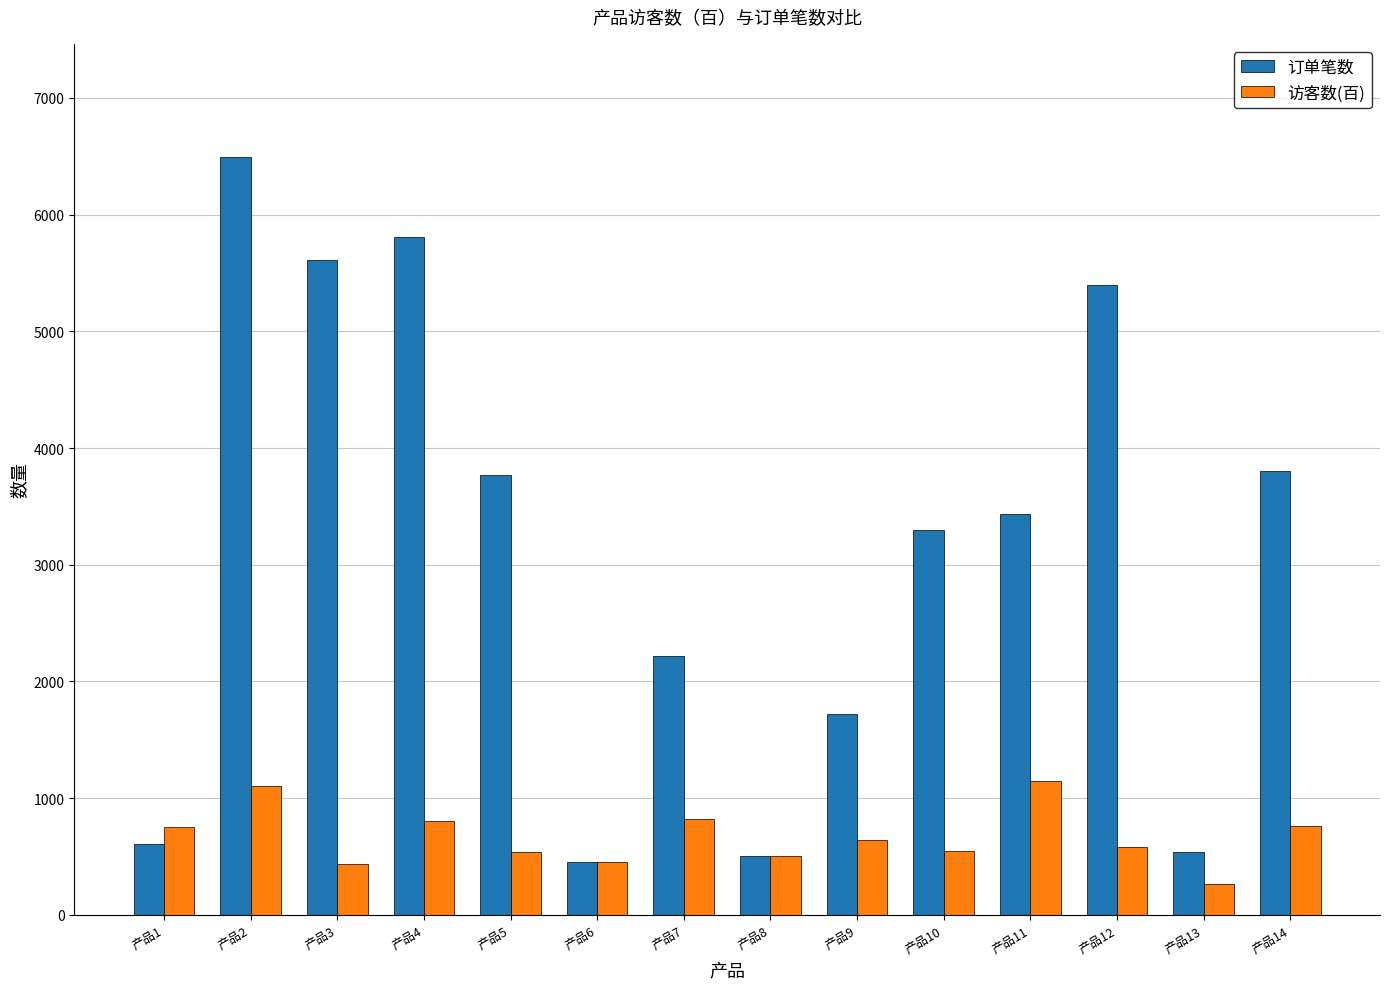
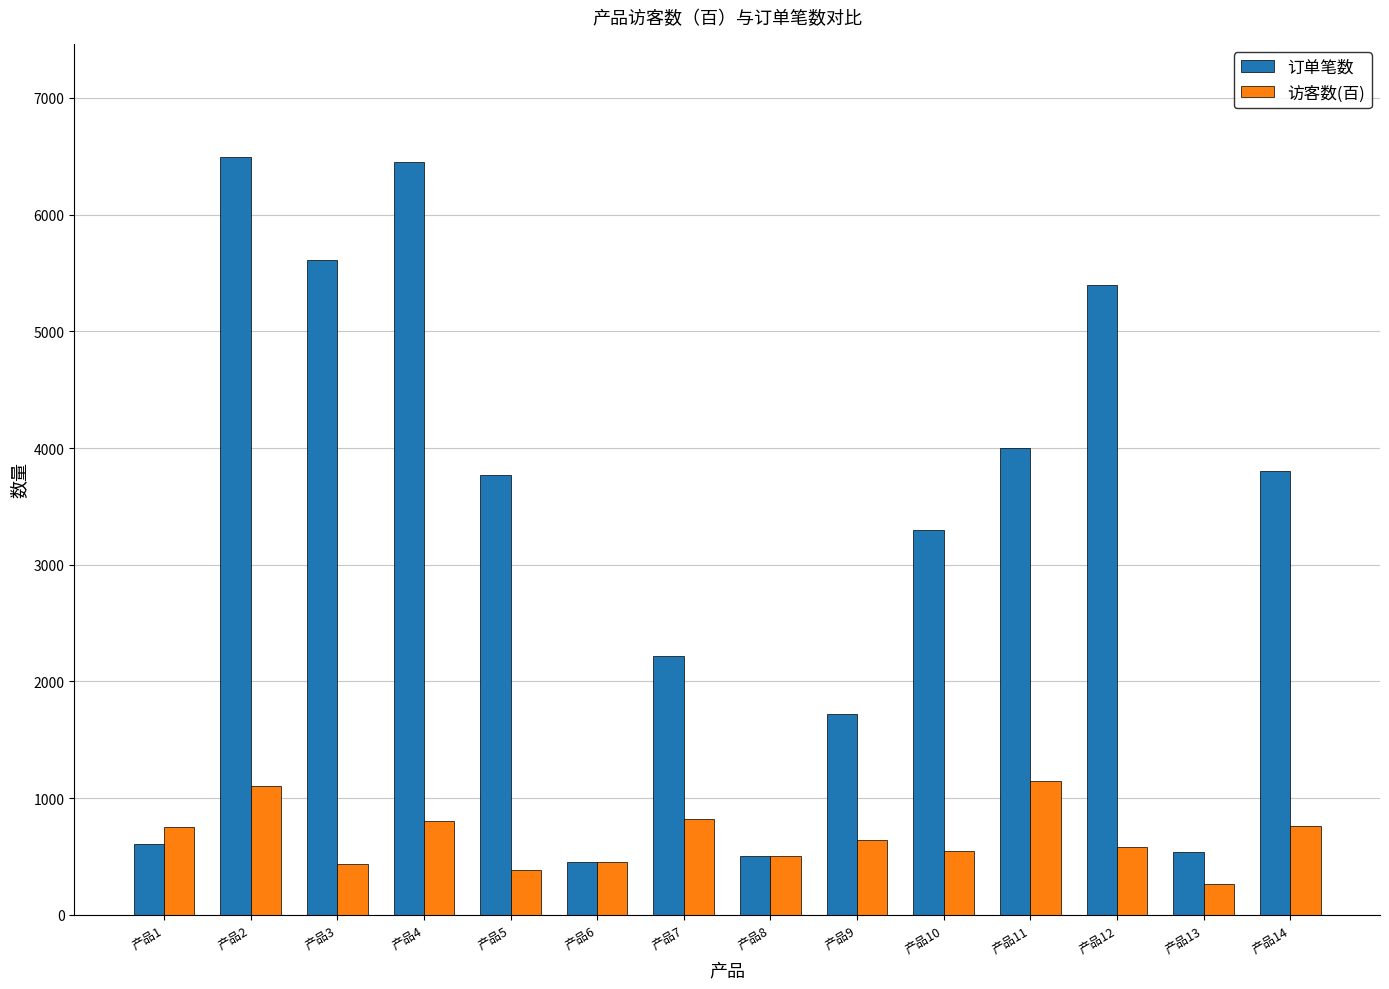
  {
    "订单笔数": {
      "产品1": 610,
      "产品2": 6490,
      "产品3": 5610,
-     "产品4": 5800,
+     "产品4": 6450,
      "产品5": 3770,
      "产品6": 460,
      "产品7": 2220,
      "产品8": 510,
      "产品9": 1720,
      "产品10": 3300,
-     "产品11": 3430,
+     "产品11": 4000,
      "产品12": 5400,
      "产品13": 540,
      "产品14": 3810
    },
    "访客数(百)": {
      "产品1": 750,
      "产品2": 1110,
      "产品3": 430,
      "产品4": 810,
-     "产品5": 540,
+     "产品5": 380,
      "产品6": 460,
      "产品7": 820,
      "产品8": 510,
      "产品9": 640,
      "产品10": 550,
      "产品11": 1140,
      "产品12": 580,
      "产品13": 270,
      "产品14": 760
    }
  }
